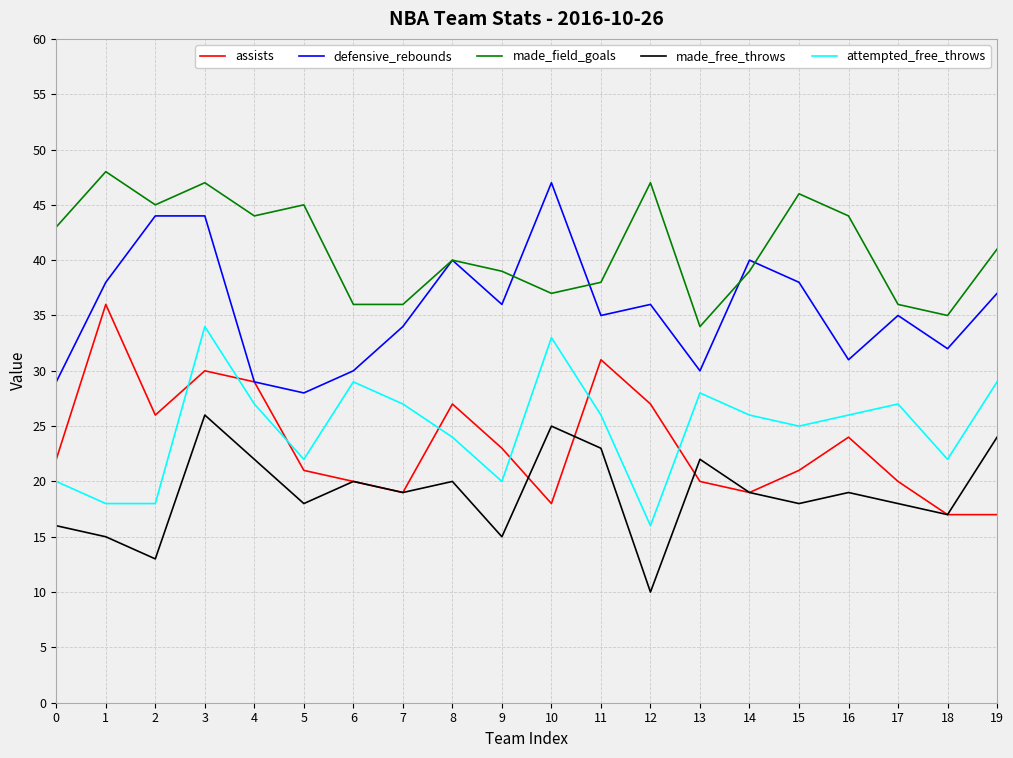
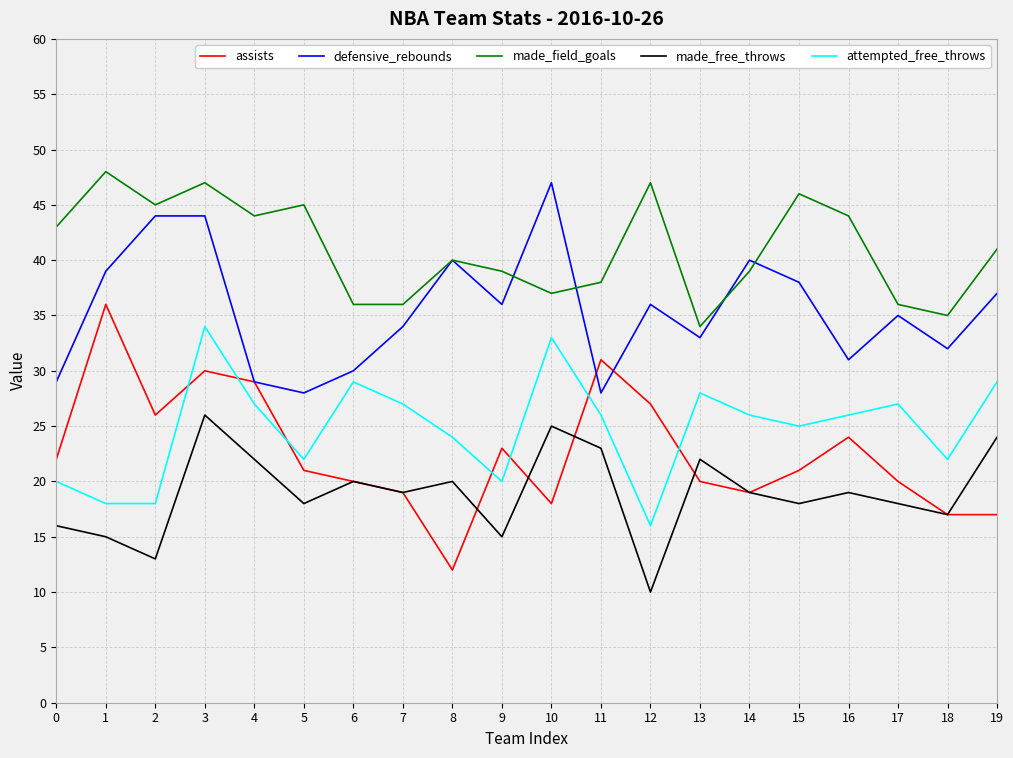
  {
    "assists": {
      "0": 22,
      "1": 36,
      "2": 26,
      "3": 30,
      "5": 21,
-     "8": 27,
+     "8": 12,
      "9": 23,
      "10": 18,
      "11": 31,
      "12": 27,
      "13": 20,
      "15": 21,
      "16": 24,
      "17": 20,
      "19": 17
    },
    "defensive_rebounds": {
      "0": 29,
-     "1": 38,
+     "1": 39,
      "2": 44,
      "3": 44,
      "5": 28,
      "6": 30,
      "7": 34,
      "9": 36,
      "10": 47,
-     "11": 35,
+     "11": 28,
      "12": 36,
-     "13": 30,
+     "13": 33,
      "14": 40,
      "15": 38,
      "16": 31,
      "17": 35,
      "18": 32,
      "19": 37
    },
    "made_field_goals": {
      "0": 43,
      "1": 48,
      "2": 45,
      "3": 47,
      "4": 44,
      "5": 45,
      "6": 36,
      "7": 36,
      "9": 39,
      "10": 37,
      "11": 38,
      "12": 47,
      "13": 34,
      "14": 39,
      "15": 46,
      "16": 44,
      "17": 36,
      "18": 35,
      "19": 41
    },
    "made_free_throws": {
      "0": 16,
      "1": 15,
      "2": 13,
      "3": 26,
      "4": 22,
      "5": 18,
      "8": 20,
      "9": 15,
      "10": 25,
      "11": 23,
      "12": 10,
      "13": 22,
      "15": 18,
      "16": 19,
      "17": 18,
      "19": 24
    },
    "attempted_free_throws": {
      "0": 20,
      "1": 18,
      "2": 18,
      "3": 34,
      "4": 27,
      "5": 22,
      "6": 29,
      "7": 27,
      "8": 24,
      "9": 20,
      "10": 33,
      "11": 26,
      "12": 16,
      "13": 28,
      "14": 26,
      "15": 25,
      "16": 26,
      "17": 27,
      "18": 22,
      "19": 29
    }
  }
